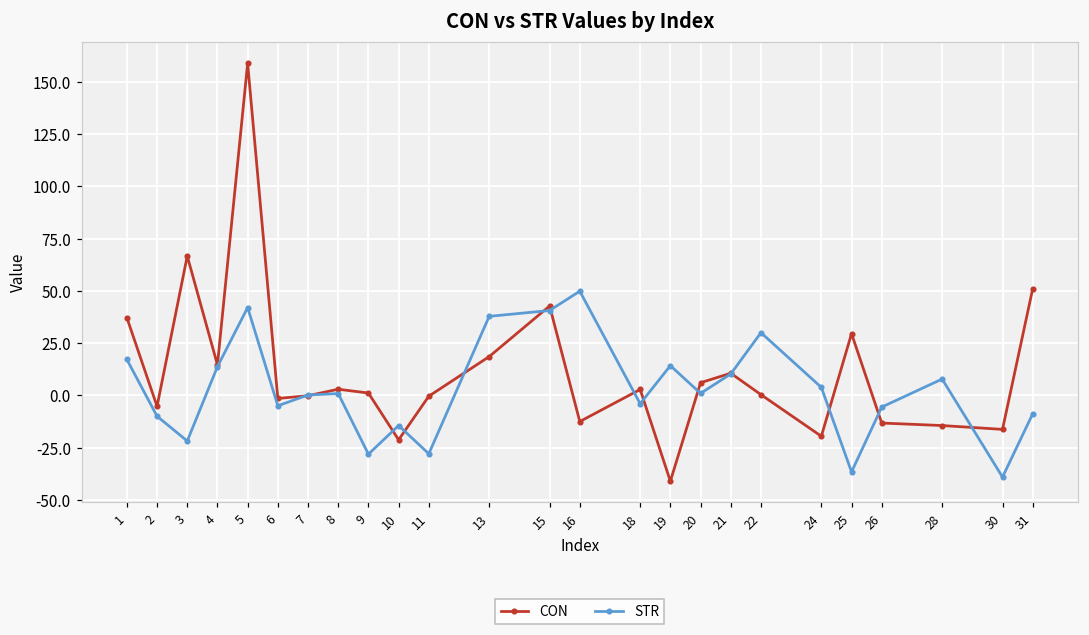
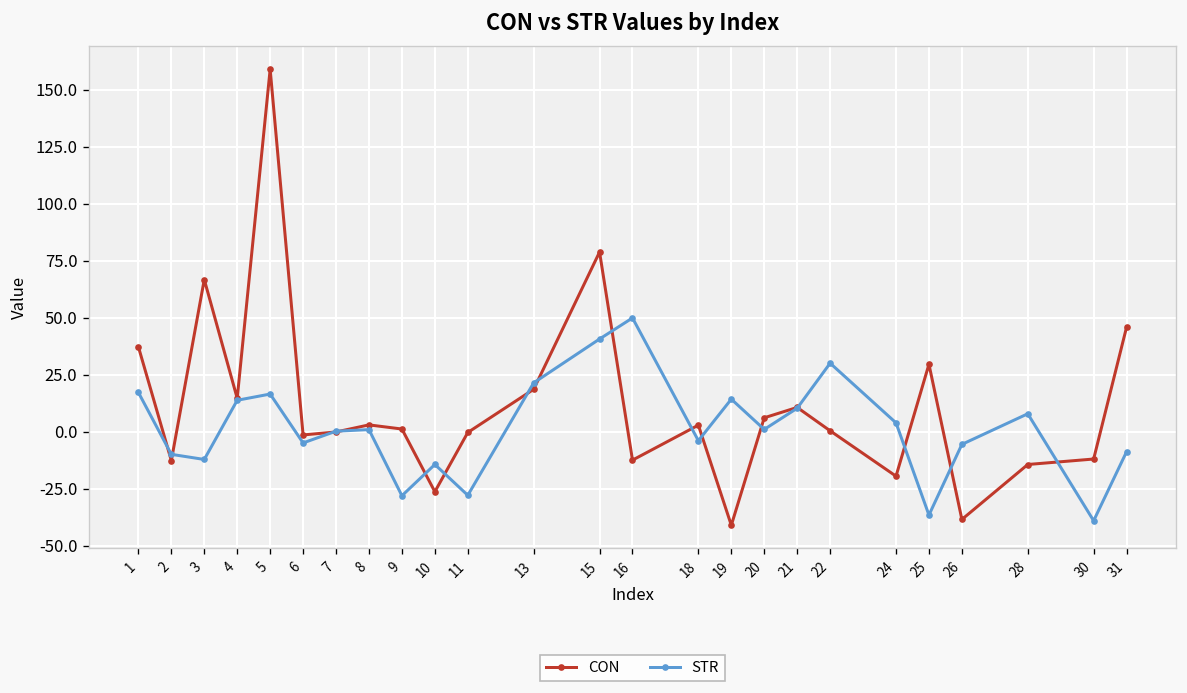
  {
    "CON": {
      "1": 37,
-     "2": -5,
+     "2": -13,
      "3": 67,
      "5": 159,
      "6": -1,
      "8": 3,
      "9": 1,
-     "10": -21,
+     "10": -26,
      "11": 0,
      "13": 19,
-     "15": 43,
+     "15": 79,
      "16": -12,
      "18": 3,
      "19": -41,
      "20": 6,
      "22": 0,
      "24": -19,
      "25": 30,
-     "26": -13,
+     "26": -38,
      "28": -14,
-     "30": -16,
-     "31": 51
+     "30": -12,
+     "31": 46
    },
    "STR": {
      "1": 17,
      "2": -10,
-     "3": -22,
-     "5": 42,
+     "3": -12,
+     "5": 17,
      "6": -5,
      "8": 1,
      "9": -28,
      "10": -14,
      "11": -28,
-     "13": 38,
+     "13": 21,
      "15": 41,
      "16": 50,
      "18": -4,
      "19": 14,
      "20": 1,
      "22": 30,
      "24": 4,
      "25": -37,
      "26": -6,
      "28": 8,
      "30": -39,
      "31": -9
    }
  }
